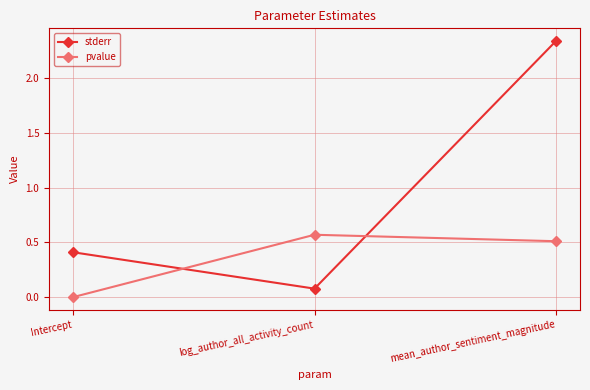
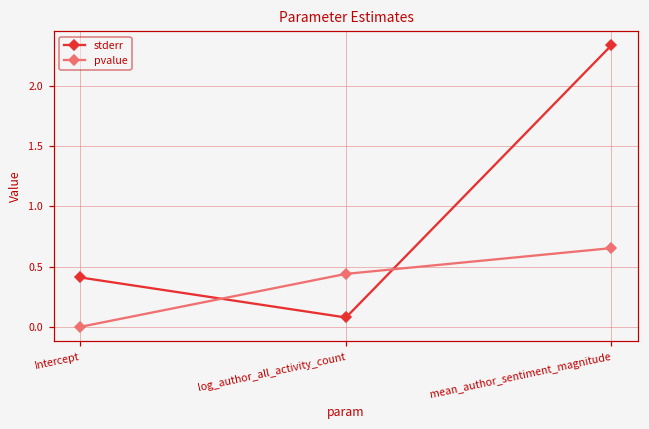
  {
    "stderr": {
      "Intercept": 0.41,
      "log_author_all_activity_count": 0.08,
      "mean_author_sentiment_magnitude": 2.34
    },
    "pvalue": {
      "Intercept": 0.00,
-     "log_author_all_activity_count": 0.57,
-     "mean_author_sentiment_magnitude": 0.51
+     "log_author_all_activity_count": 0.44,
+     "mean_author_sentiment_magnitude": 0.65
    }
  }
